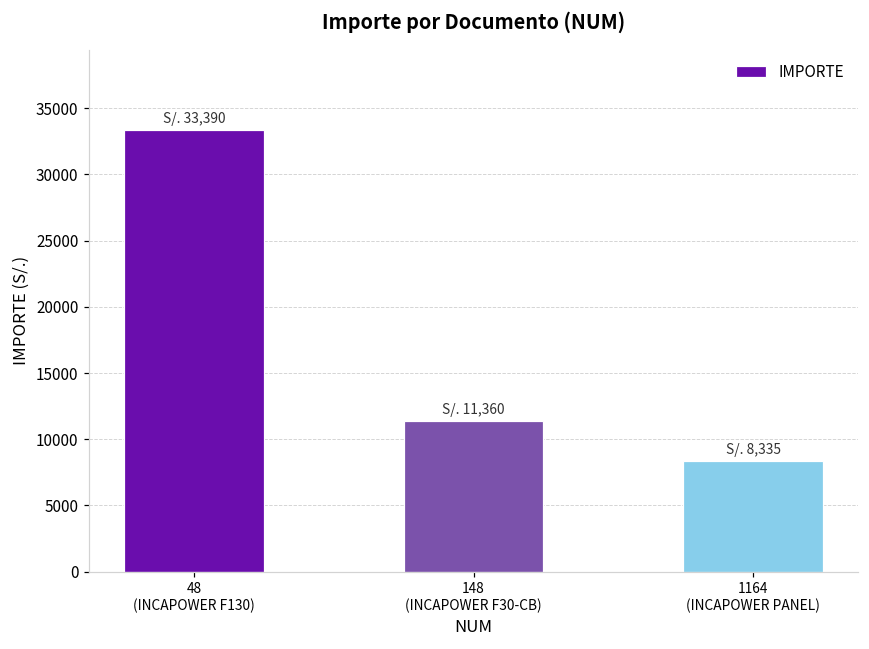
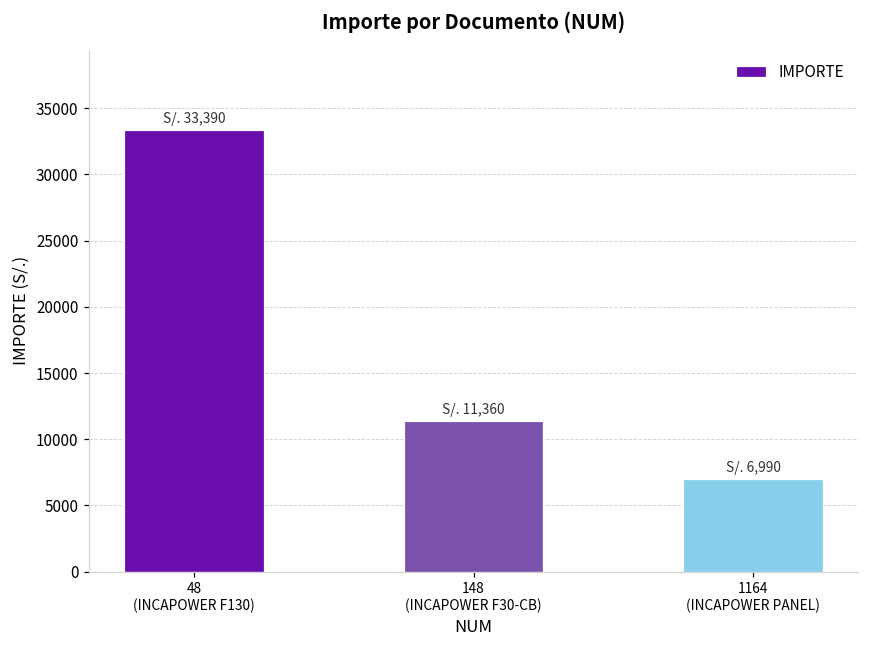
  {
    "48 (INCAPOWER F130)": "33,390",
    "148 (INCAPOWER F30-CB)": "11,360",
-   "1164 (INCAPOWER PANEL)": "8,335"
+   "1164 (INCAPOWER PANEL)": "6,990"
  }
